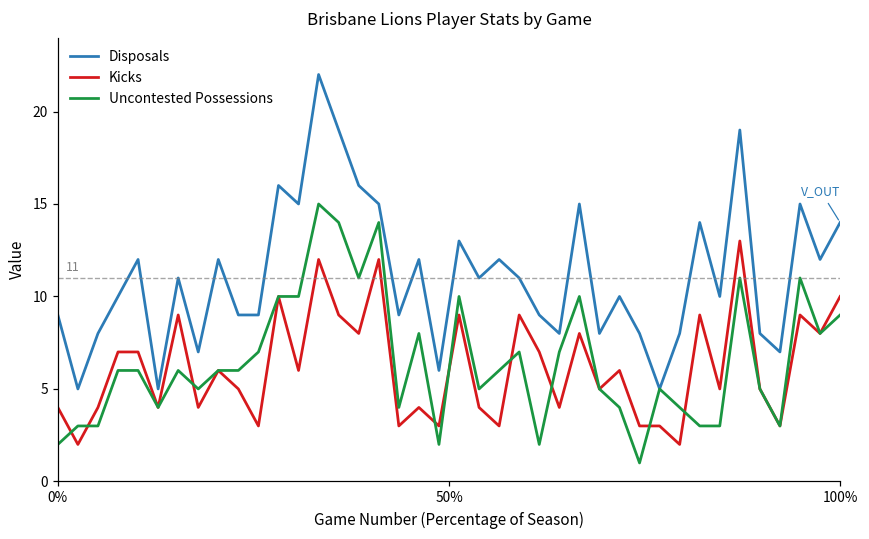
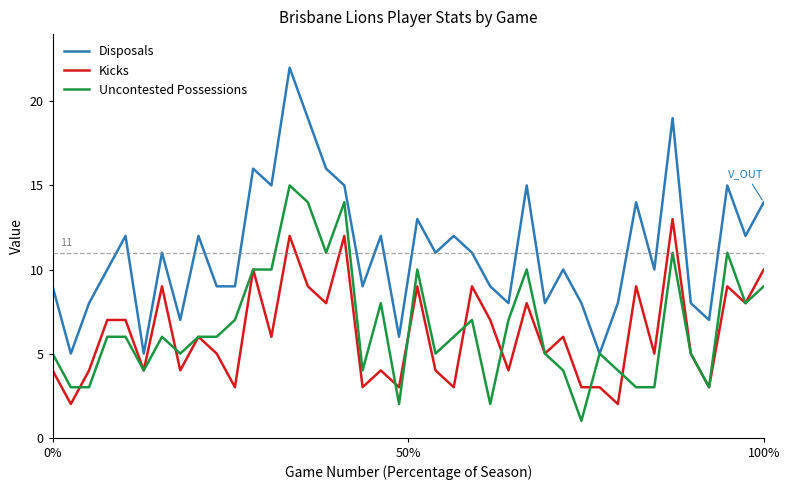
  {
    "Disposals": {
      "0%": 9,
      "100%": 14
    },
    "Kicks": {
      "0%": 4,
      "100%": 10
    },
    "Uncontested Possessions": {
-     "0%": 2,
+     "0%": 5,
      "100%": 9
    }
  }
